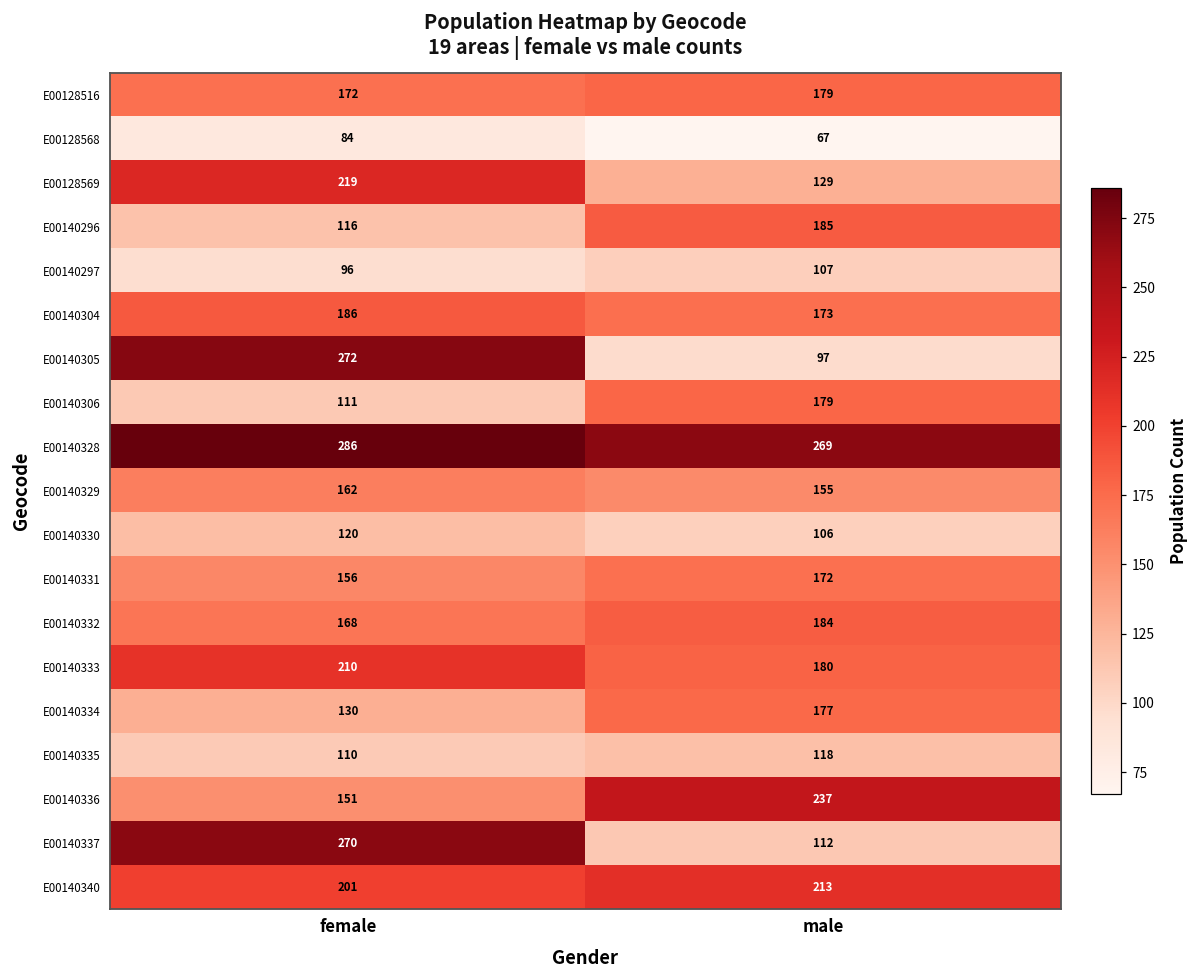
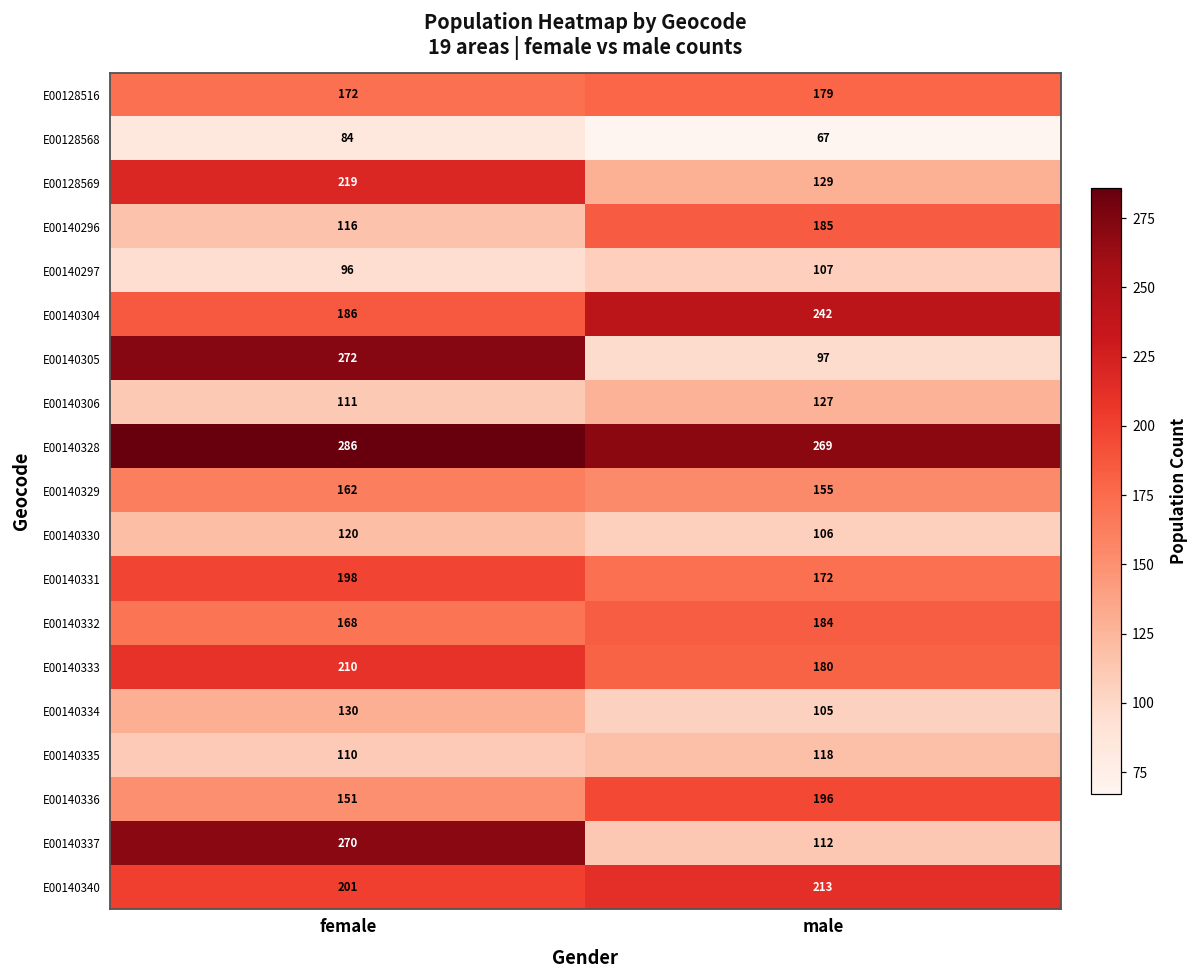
  {
    "E00128516": {
      "female": 172,
      "male": 179
    },
    "E00128568": {
      "female": 84,
      "male": 67
    },
    "E00128569": {
      "female": 219,
      "male": 129
    },
    "E00140296": {
      "female": 116,
      "male": 185
    },
    "E00140297": {
      "female": 96,
      "male": 107
    },
    "E00140304": {
      "female": 186,
-     "male": 173
+     "male": 242
    },
    "E00140305": {
      "female": 272,
      "male": 97
    },
    "E00140306": {
      "female": 111,
-     "male": 179
+     "male": 127
    },
    "E00140328": {
      "female": 286,
      "male": 269
    },
    "E00140329": {
      "female": 162,
      "male": 155
    },
    "E00140330": {
      "female": 120,
      "male": 106
    },
    "E00140331": {
-     "female": 156,
+     "female": 198,
      "male": 172
    },
    "E00140332": {
      "female": 168,
      "male": 184
    },
    "E00140333": {
      "female": 210,
      "male": 180
    },
    "E00140334": {
      "female": 130,
-     "male": 177
+     "male": 105
    },
    "E00140335": {
      "female": 110,
      "male": 118
    },
    "E00140336": {
      "female": 151,
-     "male": 237
+     "male": 196
    },
    "E00140337": {
      "female": 270,
      "male": 112
    },
    "E00140340": {
      "female": 201,
      "male": 213
    }
  }
